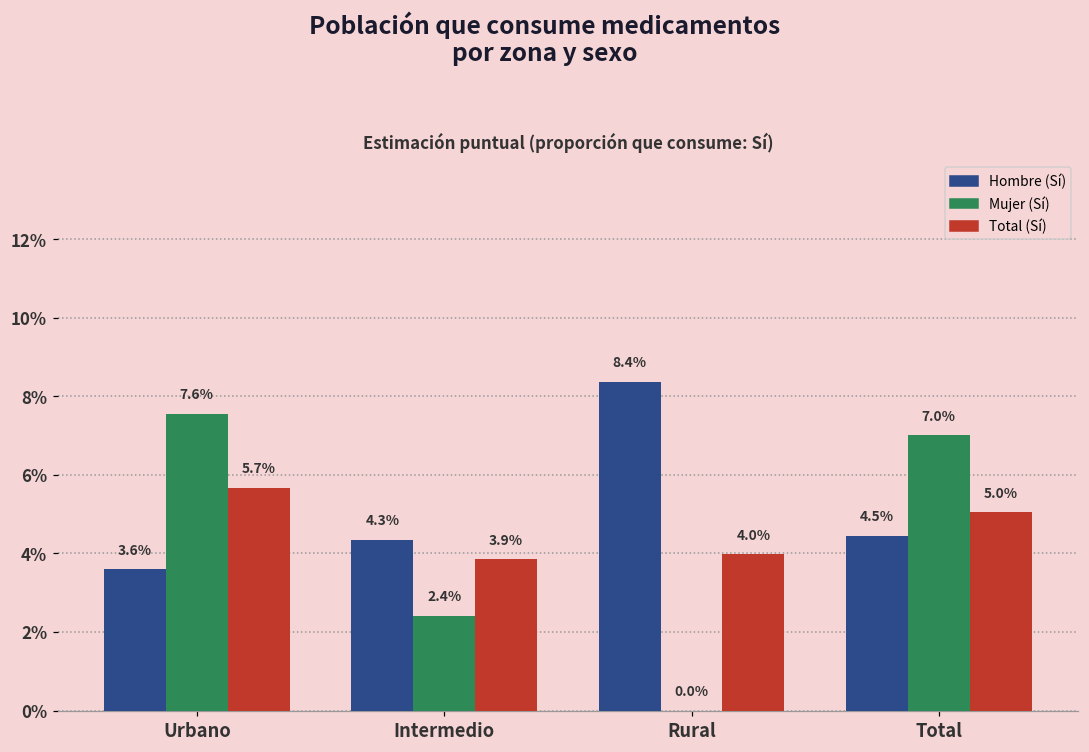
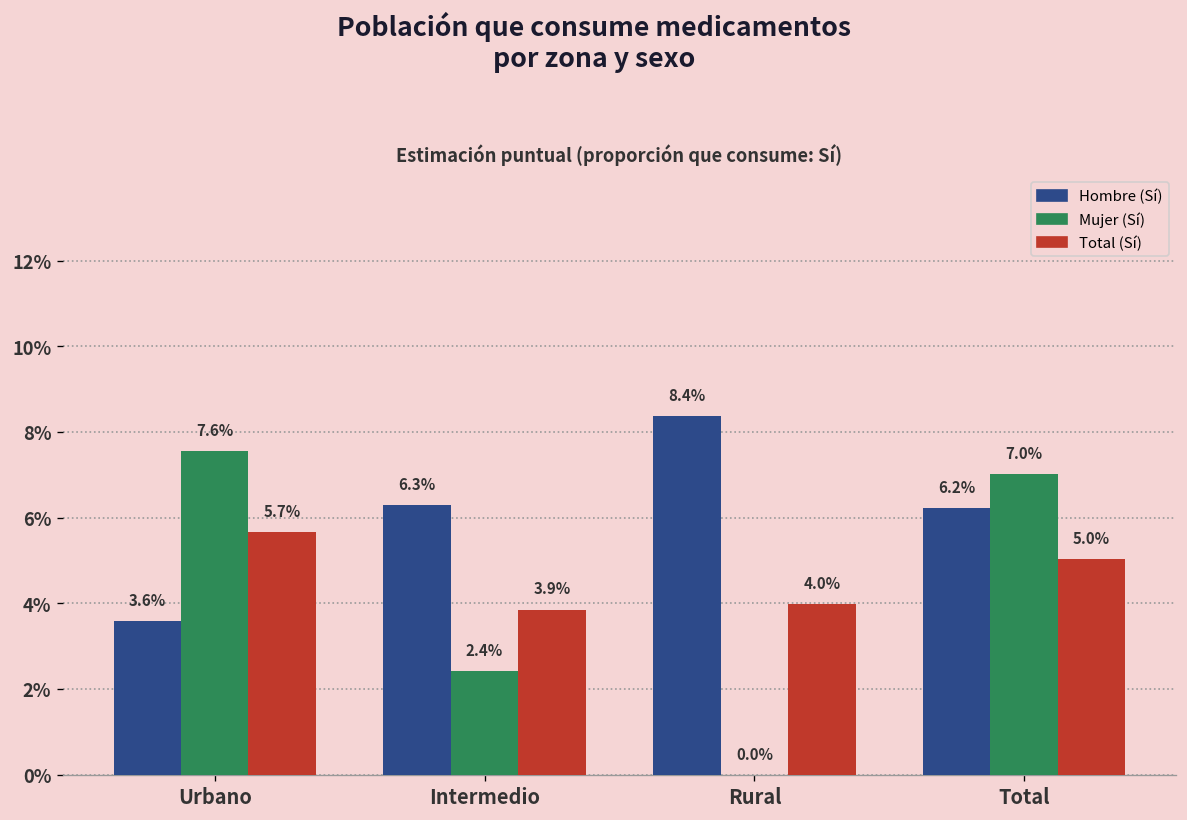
  {
    "Hombre (Sí)": {
      "Urbano": "3.6%",
-     "Intermedio": "4.3%",
+     "Intermedio": "6.3%",
      "Rural": "8.4%",
-     "Total": "4.5%"
+     "Total": "6.2%"
    },
    "Mujer (Sí)": {
      "Urbano": "7.6%",
      "Intermedio": "2.4%",
      "Rural": "0.0%",
      "Total": "7.0%"
    },
    "Total (Sí)": {
      "Urbano": "5.7%",
      "Intermedio": "3.9%",
      "Rural": "4.0%",
      "Total": "5.0%"
    }
  }
